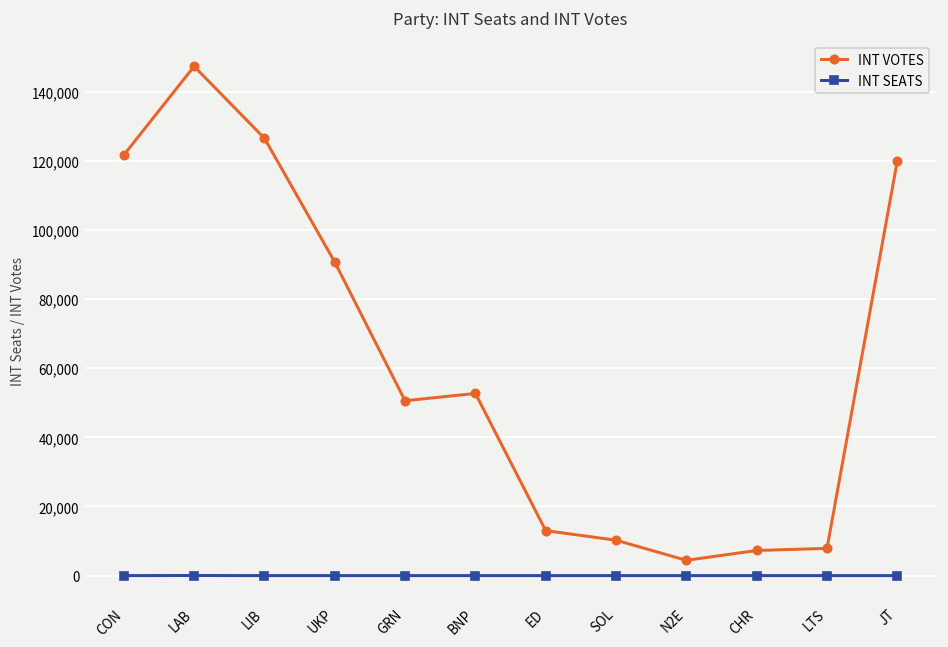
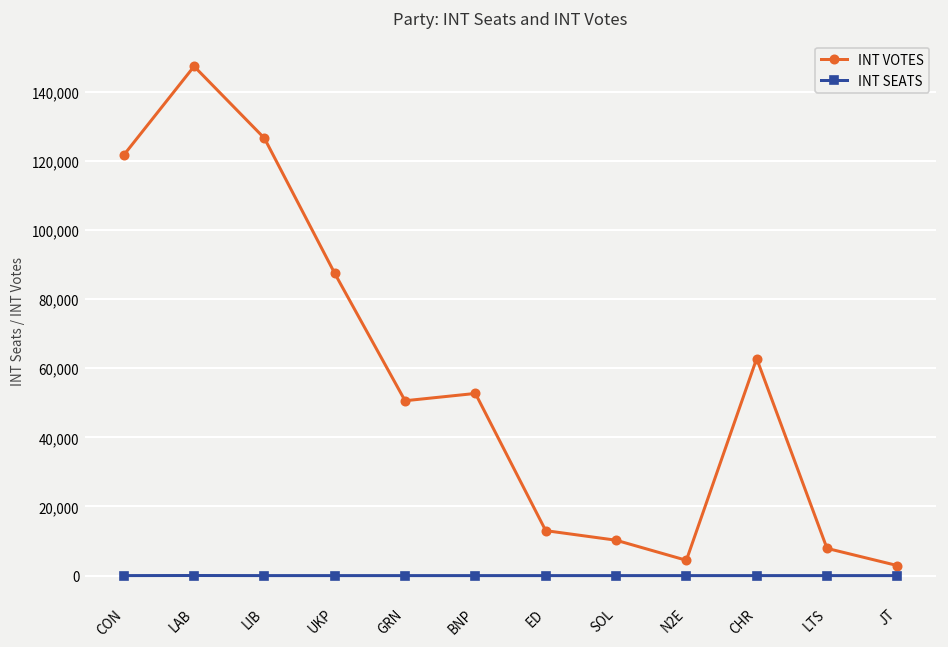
  {
    "INT VOTES": {
      "CON": "122,000",
      "LAB": "147,000",
      "LIB": "127,000",
-     "UKP": "91,000",
+     "UKP": "87,000",
      "GRN": "51,000",
      "BNP": "53,000",
      "ED": "13,000",
      "SOL": "10,000",
      "N2E": "4,000",
-     "CHR": "7,000",
+     "CHR": "63,000",
      "LTS": "8,000",
-     "JT": "120,000"
+     "JT": "3,000"
    },
    "INT SEATS": {
      "CON": "0",
      "LAB": "0",
      "LIB": "0",
      "UKP": "0",
      "GRN": "0",
      "BNP": "0",
      "ED": "0",
      "SOL": "0",
      "N2E": "0",
      "CHR": "0",
      "LTS": "0",
      "JT": "0"
    }
  }
